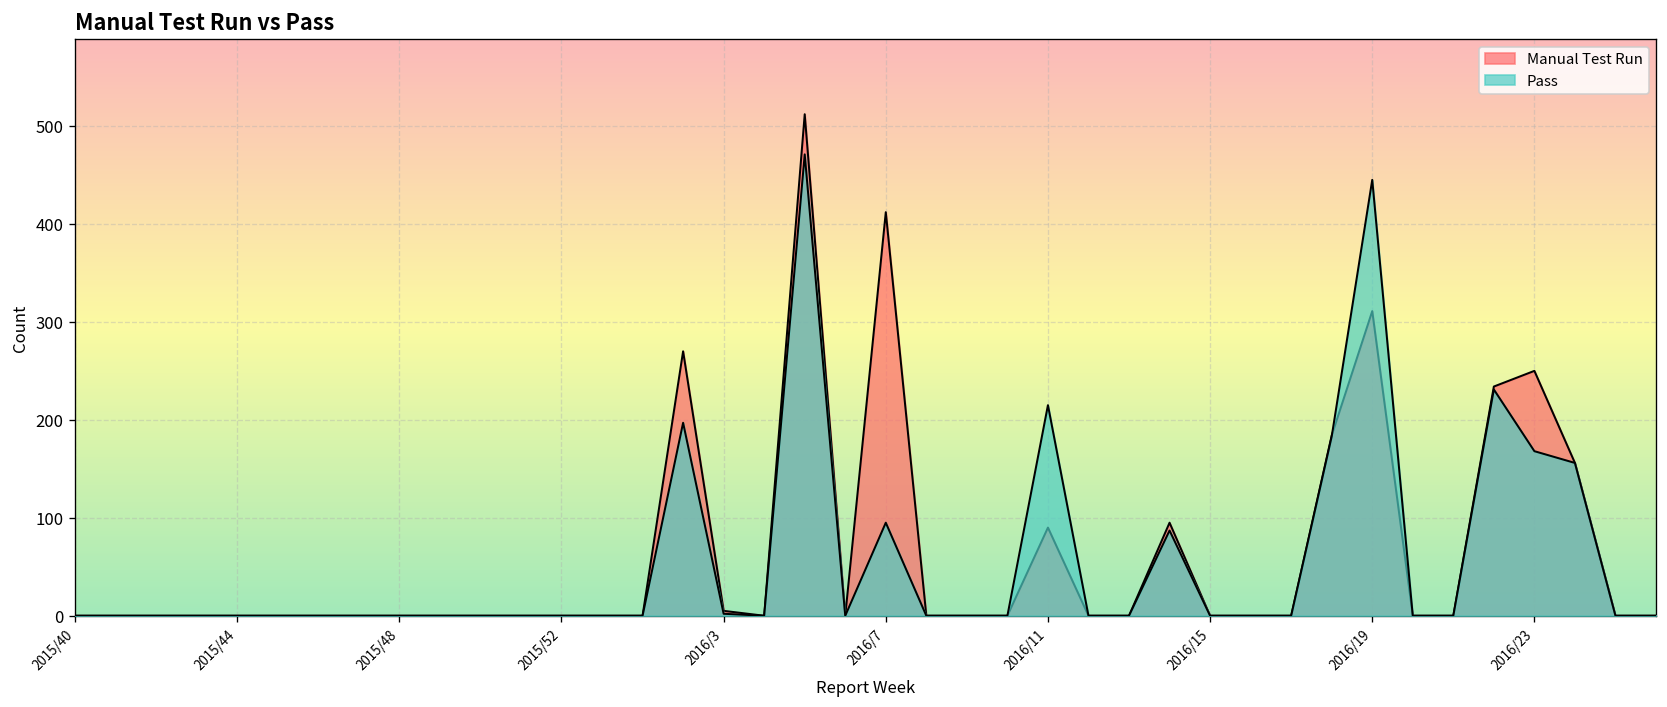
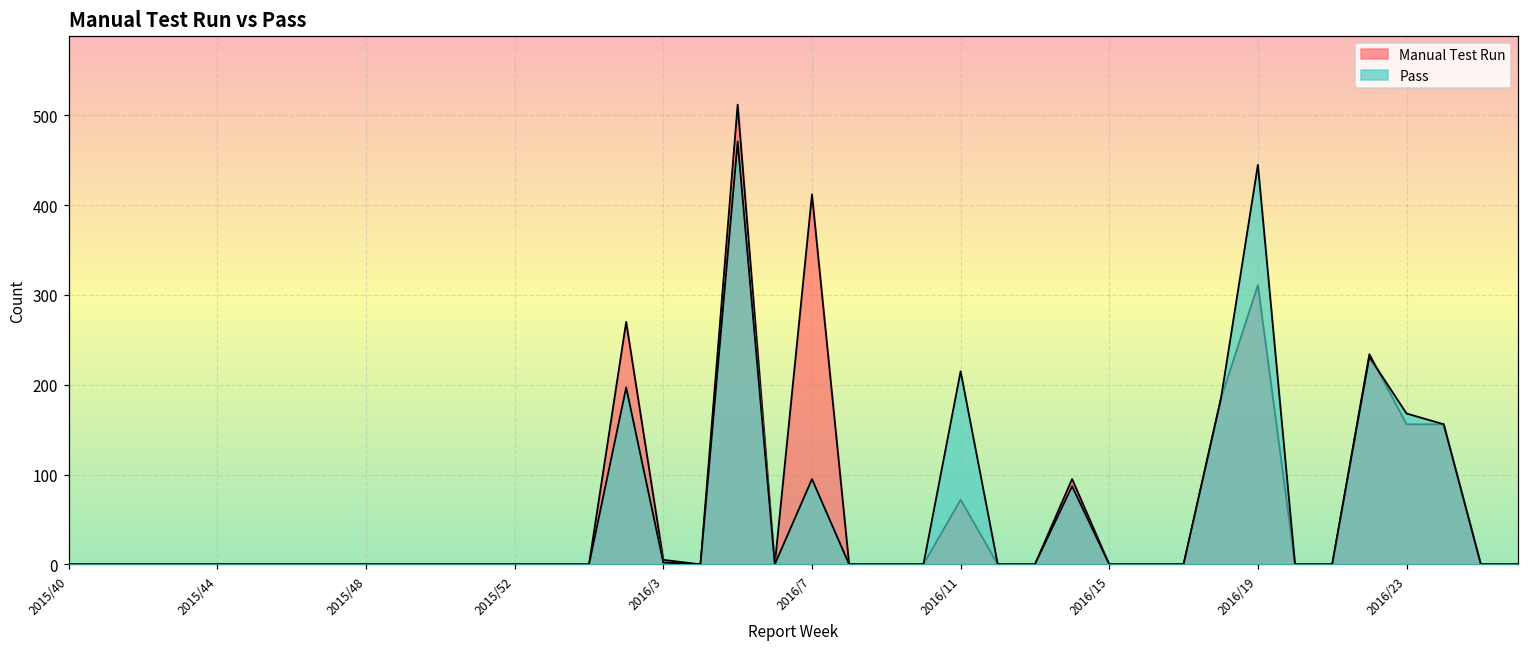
  {
    "Manual Test Run": {
      "2016/7": 410,
-     "2016/11": 90,
+     "2016/11": 70,
      "2016/19": 310,
-     "2016/23": 250
+     "2016/23": 160
    },
    "Pass": {
      "2016/7": 100,
      "2016/11": 220,
      "2016/19": 450,
      "2016/23": 170
    }
  }
